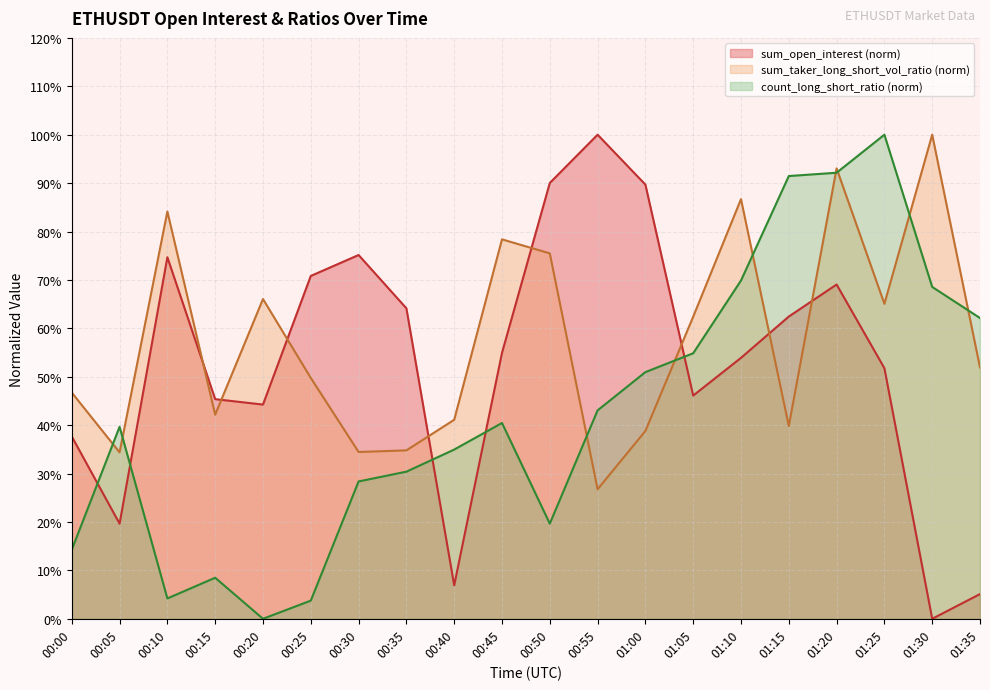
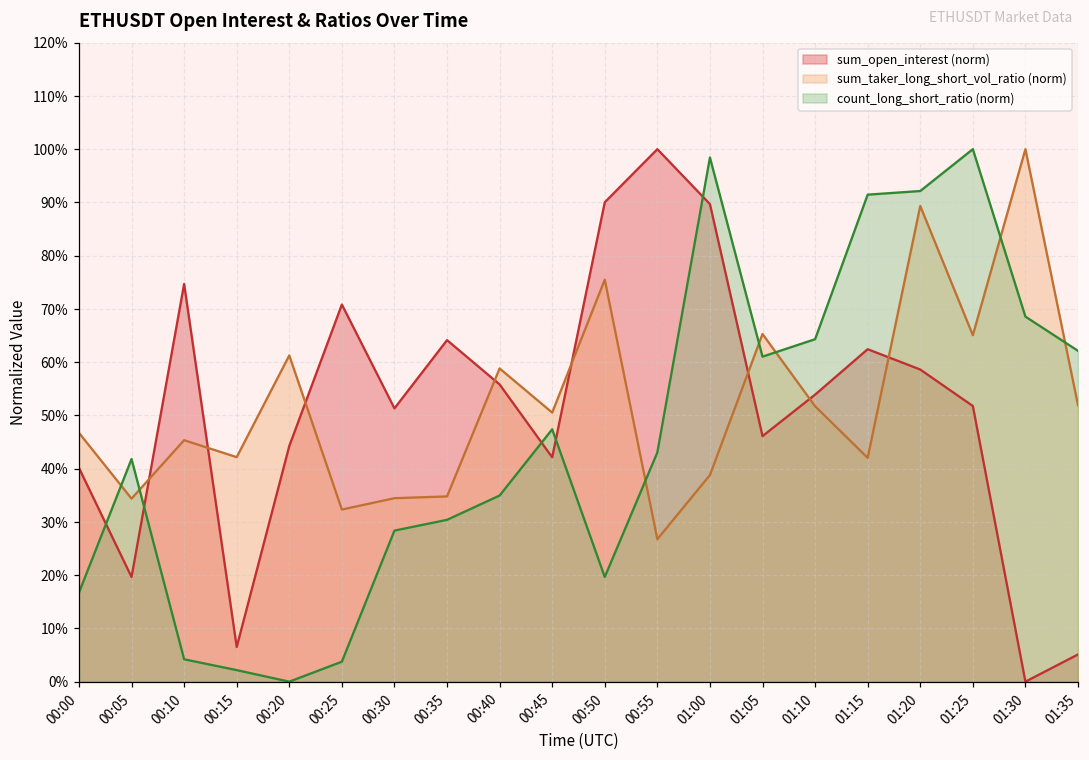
  {
    "sum_open_interest (norm)": {
-     "00:00": "38%",
+     "00:00": "40%",
      "00:05": "20%",
      "00:10": "75%",
-     "00:15": "45%",
+     "00:15": "7%",
      "00:20": "44%",
      "00:25": "71%",
-     "00:30": "75%",
+     "00:30": "51%",
      "00:35": "64%",
-     "00:40": "7%",
-     "00:45": "55%",
+     "00:40": "56%",
+     "00:45": "42%",
      "00:50": "90%",
      "00:55": "100%",
      "01:00": "90%",
      "01:05": "46%",
      "01:10": "54%",
      "01:15": "62%",
-     "01:20": "69%",
+     "01:20": "59%",
      "01:25": "52%",
      "01:30": "0%",
      "01:35": "5%"
    },
    "sum_taker_long_short_vol_ratio (norm)": {
      "00:00": "47%",
      "00:05": "34%",
-     "00:10": "84%",
+     "00:10": "45%",
      "00:15": "42%",
-     "00:20": "66%",
-     "00:25": "50%",
+     "00:20": "61%",
+     "00:25": "32%",
      "00:30": "34%",
      "00:35": "35%",
-     "00:40": "41%",
-     "00:45": "78%",
+     "00:40": "59%",
+     "00:45": "51%",
      "00:50": "75%",
      "00:55": "27%",
      "01:00": "39%",
-     "01:05": "62%",
-     "01:10": "87%",
-     "01:15": "40%",
-     "01:20": "93%",
+     "01:05": "65%",
+     "01:10": "52%",
+     "01:15": "42%",
+     "01:20": "89%",
      "01:25": "65%",
      "01:30": "100%",
      "01:35": "52%"
    },
    "count_long_short_ratio (norm)": {
-     "00:00": "14%",
-     "00:05": "40%",
+     "00:00": "17%",
+     "00:05": "42%",
      "00:10": "4%",
-     "00:15": "8%",
+     "00:15": "2%",
      "00:20": "0%",
      "00:25": "4%",
      "00:30": "28%",
      "00:35": "30%",
      "00:40": "35%",
-     "00:45": "40%",
+     "00:45": "47%",
      "00:50": "20%",
      "00:55": "43%",
-     "01:00": "51%",
-     "01:05": "55%",
-     "01:10": "70%",
+     "01:00": "98%",
+     "01:05": "61%",
+     "01:10": "64%",
      "01:15": "91%",
      "01:20": "92%",
      "01:25": "100%",
      "01:30": "69%",
      "01:35": "62%"
    }
  }
